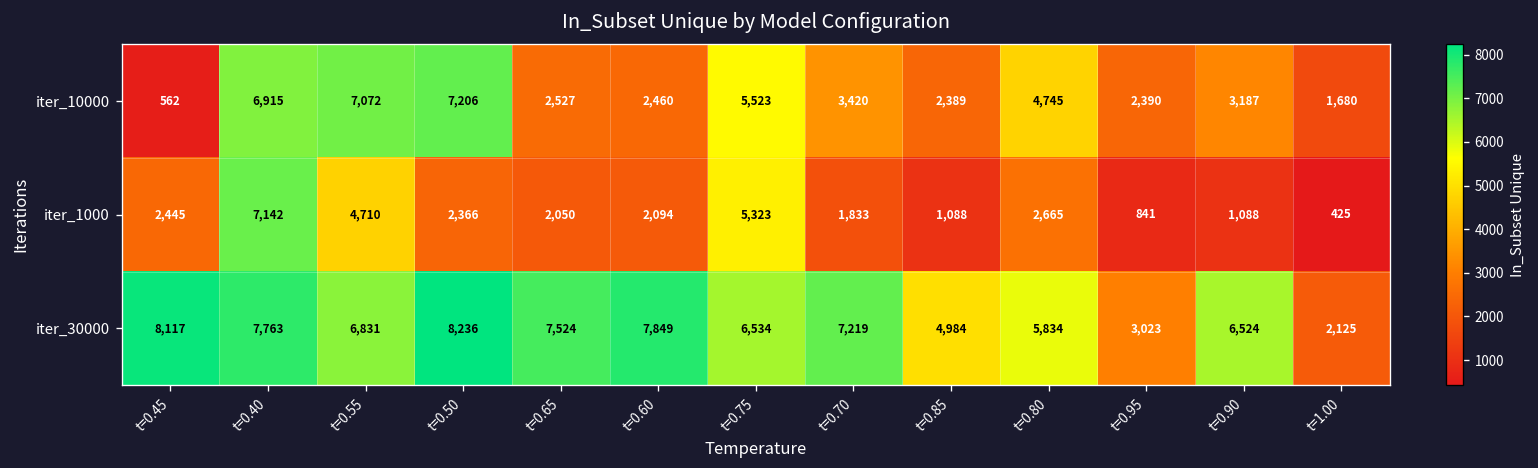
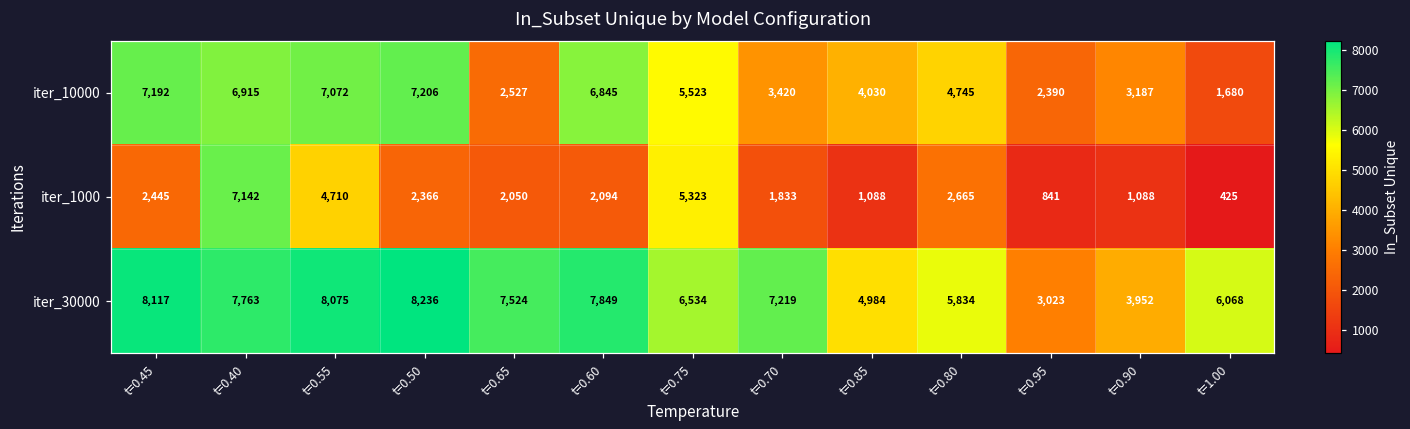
  {
    "iter_10000": {
-     "t=0.45": "562",
+     "t=0.45": "7,192",
      "t=0.40": "6,915",
      "t=0.55": "7,072",
      "t=0.50": "7,206",
      "t=0.65": "2,527",
-     "t=0.60": "2,460",
+     "t=0.60": "6,845",
      "t=0.75": "5,523",
      "t=0.70": "3,420",
-     "t=0.85": "2,389",
+     "t=0.85": "4,030",
      "t=0.80": "4,745",
      "t=0.95": "2,390",
      "t=0.90": "3,187",
      "t=1.00": "1,680"
    },
    "iter_1000": {
      "t=0.45": "2,445",
      "t=0.40": "7,142",
      "t=0.55": "4,710",
      "t=0.50": "2,366",
      "t=0.65": "2,050",
      "t=0.60": "2,094",
      "t=0.75": "5,323",
      "t=0.70": "1,833",
      "t=0.85": "1,088",
      "t=0.80": "2,665",
      "t=0.95": "841",
      "t=0.90": "1,088",
      "t=1.00": "425"
    },
    "iter_30000": {
      "t=0.45": "8,117",
      "t=0.40": "7,763",
-     "t=0.55": "6,831",
+     "t=0.55": "8,075",
      "t=0.50": "8,236",
      "t=0.65": "7,524",
      "t=0.60": "7,849",
      "t=0.75": "6,534",
      "t=0.70": "7,219",
      "t=0.85": "4,984",
      "t=0.80": "5,834",
      "t=0.95": "3,023",
-     "t=0.90": "6,524",
-     "t=1.00": "2,125"
+     "t=0.90": "3,952",
+     "t=1.00": "6,068"
    }
  }
